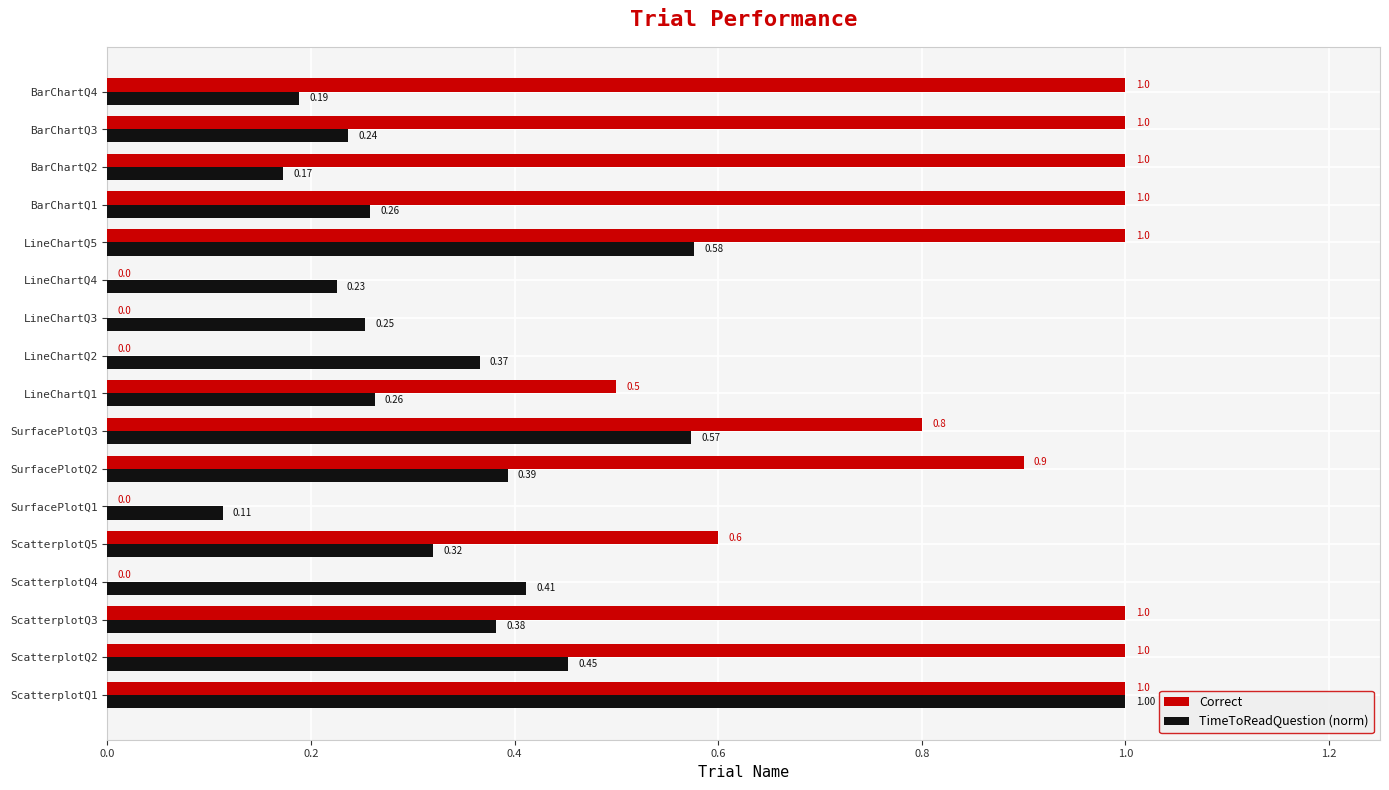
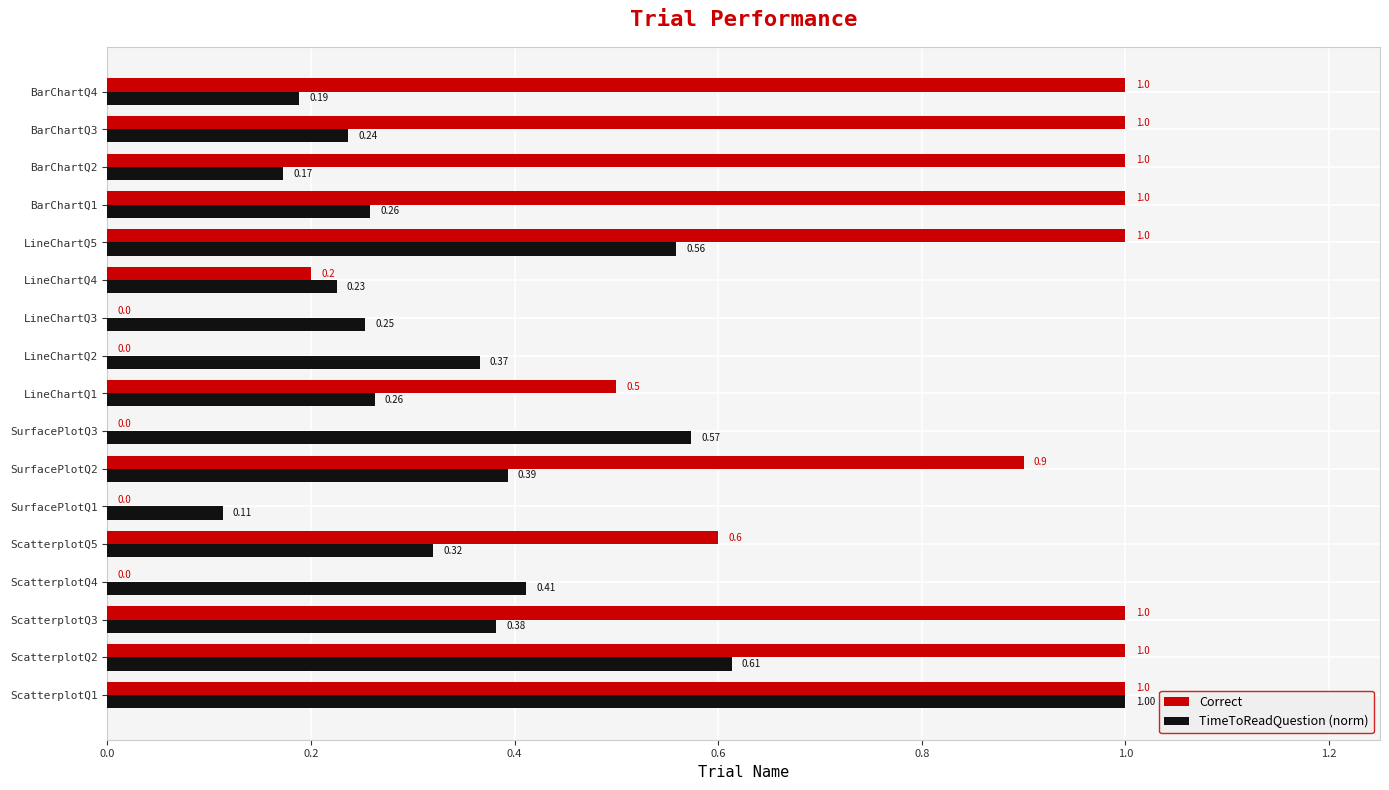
  {
    "Correct": {
      "BarChartQ4": 1.0,
      "BarChartQ3": 1.0,
      "BarChartQ2": 1.0,
      "BarChartQ1": 1.0,
      "LineChartQ5": 1.0,
-     "LineChartQ4": 0.0,
+     "LineChartQ4": 0.2,
      "LineChartQ3": 0.0,
      "LineChartQ2": 0.0,
      "LineChartQ1": 0.5,
-     "SurfacePlotQ3": 0.8,
+     "SurfacePlotQ3": 0.0,
      "SurfacePlotQ2": 0.9,
      "SurfacePlotQ1": 0.0,
      "ScatterplotQ5": 0.6,
      "ScatterplotQ4": 0.0,
      "ScatterplotQ3": 1.0,
      "ScatterplotQ2": 1.0,
      "ScatterplotQ1": 1.0
    },
    "TimeToReadQuestion (norm)": {
      "BarChartQ4": 0.19,
      "BarChartQ3": 0.24,
      "BarChartQ2": 0.17,
      "BarChartQ1": 0.26,
-     "LineChartQ5": 0.58,
+     "LineChartQ5": 0.56,
      "LineChartQ4": 0.23,
      "LineChartQ3": 0.25,
      "LineChartQ2": 0.37,
      "LineChartQ1": 0.26,
      "SurfacePlotQ3": 0.57,
      "SurfacePlotQ2": 0.39,
      "SurfacePlotQ1": 0.11,
      "ScatterplotQ5": 0.32,
      "ScatterplotQ4": 0.41,
      "ScatterplotQ3": 0.38,
-     "ScatterplotQ2": 0.45,
+     "ScatterplotQ2": 0.61,
      "ScatterplotQ1": 1.00
    }
  }
